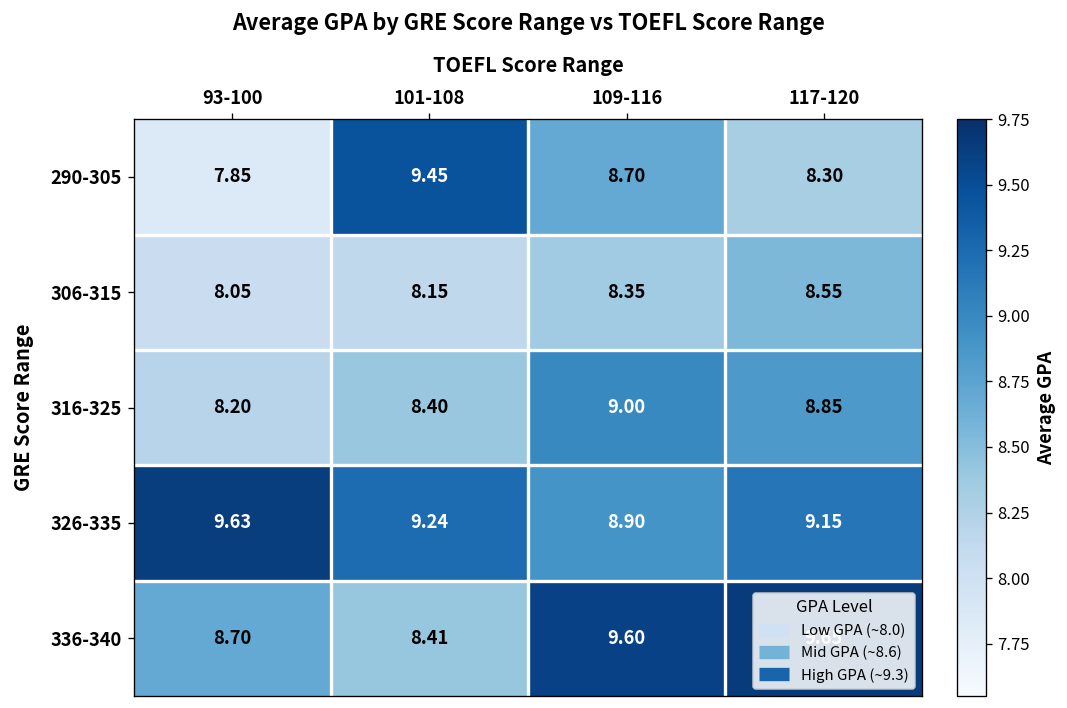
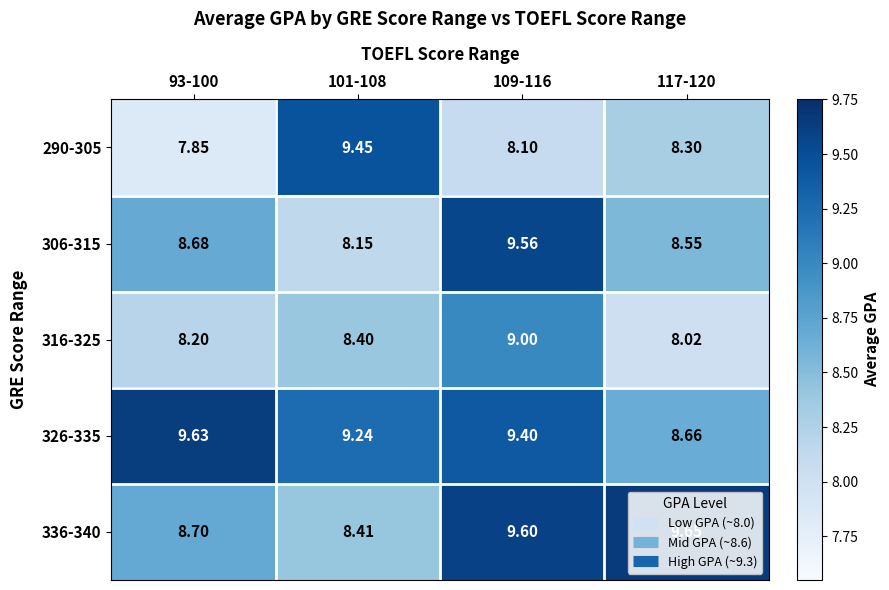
  {
    "290-305": {
      "93-100": 7.85,
      "101-108": 9.45,
-     "109-116": 8.70,
+     "109-116": 8.10,
      "117-120": 8.30
    },
    "306-315": {
-     "93-100": 8.05,
+     "93-100": 8.68,
      "101-108": 8.15,
-     "109-116": 8.35,
+     "109-116": 9.56,
      "117-120": 8.55
    },
    "316-325": {
      "93-100": 8.20,
      "101-108": 8.40,
      "109-116": 9.00,
-     "117-120": 8.85
+     "117-120": 8.02
    },
    "326-335": {
      "93-100": 9.63,
      "101-108": 9.24,
-     "109-116": 8.90,
-     "117-120": 9.15
+     "109-116": 9.40,
+     "117-120": 8.66
    },
    "336-340": {
      "93-100": 8.70,
      "101-108": 8.41,
      "109-116": 9.60
    }
  }
